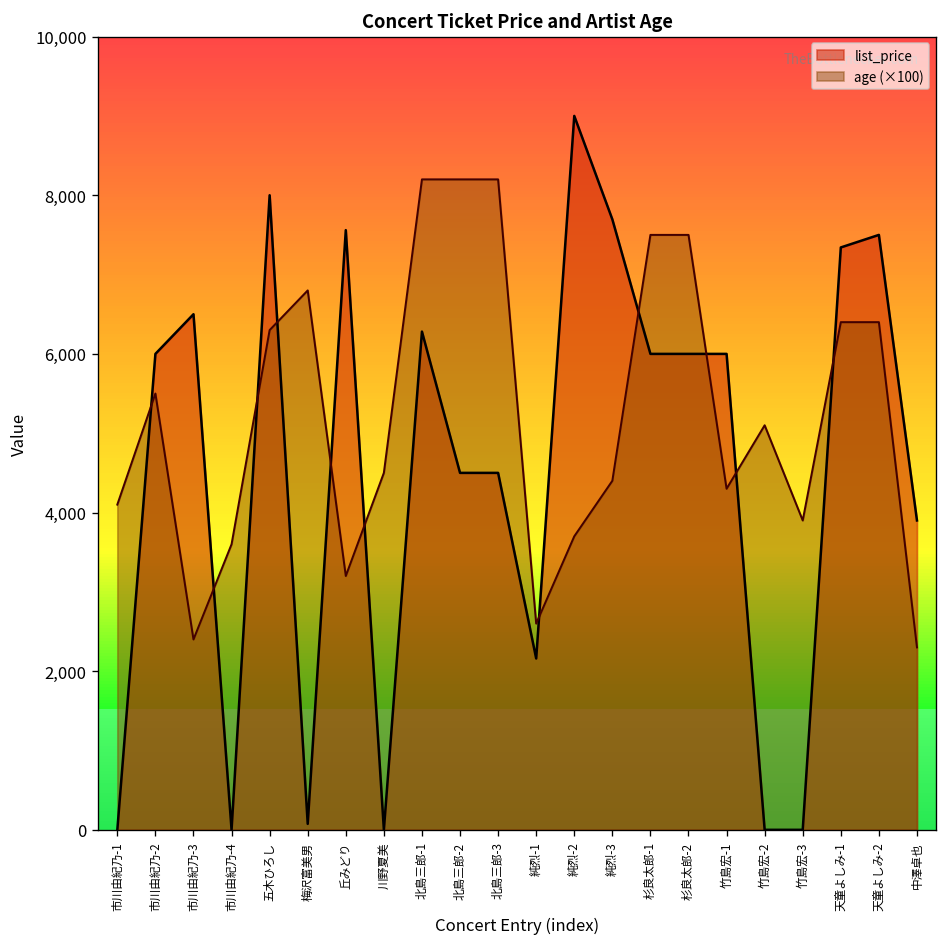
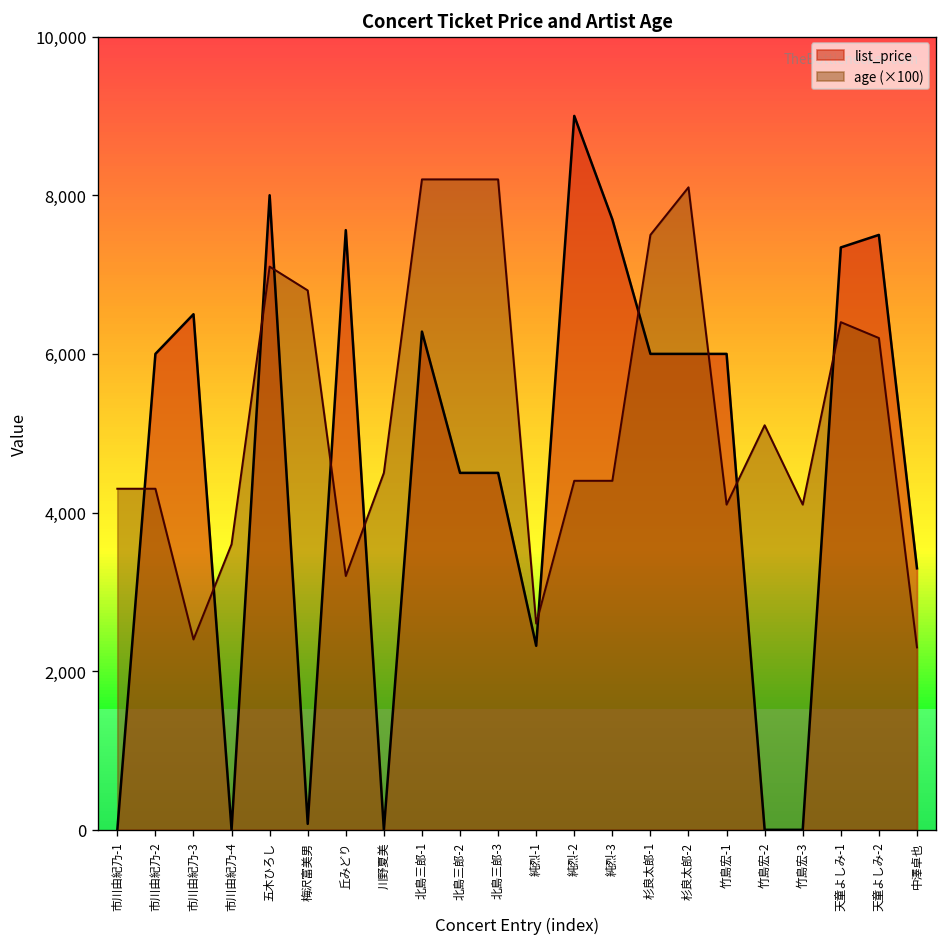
  {
    "list_price": {
      "市川由紀乃-1": "0",
      "市川由紀乃-2": "6,000",
      "市川由紀乃-3": "6,500",
      "市川由紀乃-4": "0",
      "五木ひろし": "8,000",
      "梅沢富美男": "100",
      "丘みどり": "7,600",
      "川野夏美": "0",
      "北島三郎-1": "6,300",
      "北島三郎-2": "4,500",
      "北島三郎-3": "4,500",
-     "純烈-1": "2,200",
+     "純烈-1": "2,300",
      "純烈-2": "9,000",
      "純烈-3": "7,700",
      "杉良太郎-1": "6,000",
      "杉良太郎-2": "6,000",
      "竹島宏-1": "6,000",
      "竹島宏-2": "0",
      "竹島宏-3": "0",
      "天童よしみ-1": "7,300",
      "天童よしみ-2": "7,500",
-     "中澤卓也": "3,900"
+     "中澤卓也": "3,300"
    },
    "age (×100)": {
-     "市川由紀乃-1": "4,100",
-     "市川由紀乃-2": "5,500",
+     "市川由紀乃-1": "4,300",
+     "市川由紀乃-2": "4,300",
      "市川由紀乃-3": "2,400",
      "市川由紀乃-4": "3,600",
-     "五木ひろし": "6,300",
+     "五木ひろし": "7,100",
      "梅沢富美男": "6,800",
      "丘みどり": "3,200",
      "川野夏美": "4,500",
      "北島三郎-1": "8,200",
      "北島三郎-2": "8,200",
      "北島三郎-3": "8,200",
      "純烈-1": "2,600",
-     "純烈-2": "3,700",
+     "純烈-2": "4,400",
      "純烈-3": "4,400",
      "杉良太郎-1": "7,500",
-     "杉良太郎-2": "7,500",
-     "竹島宏-1": "4,300",
+     "杉良太郎-2": "8,100",
+     "竹島宏-1": "4,100",
      "竹島宏-2": "5,100",
-     "竹島宏-3": "3,900",
+     "竹島宏-3": "4,100",
      "天童よしみ-1": "6,400",
-     "天童よしみ-2": "6,400",
+     "天童よしみ-2": "6,200",
      "中澤卓也": "2,300"
    }
  }
